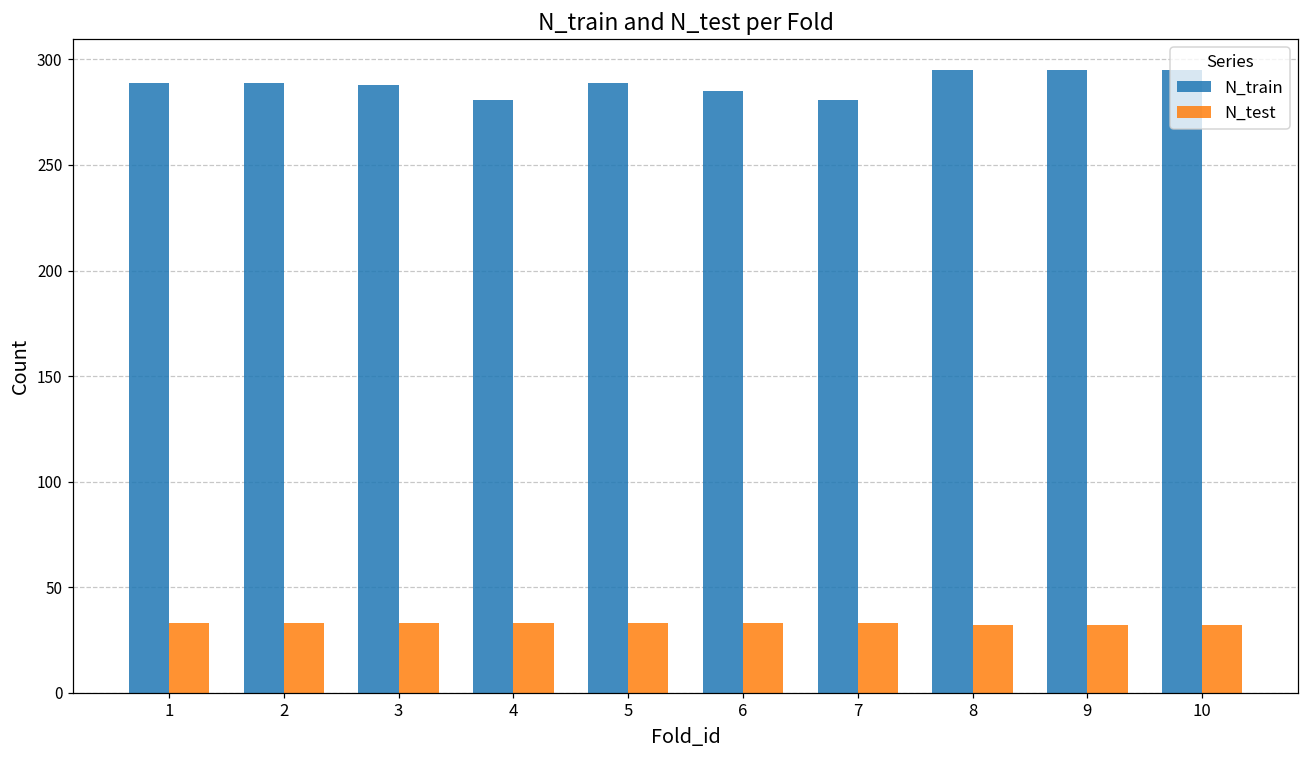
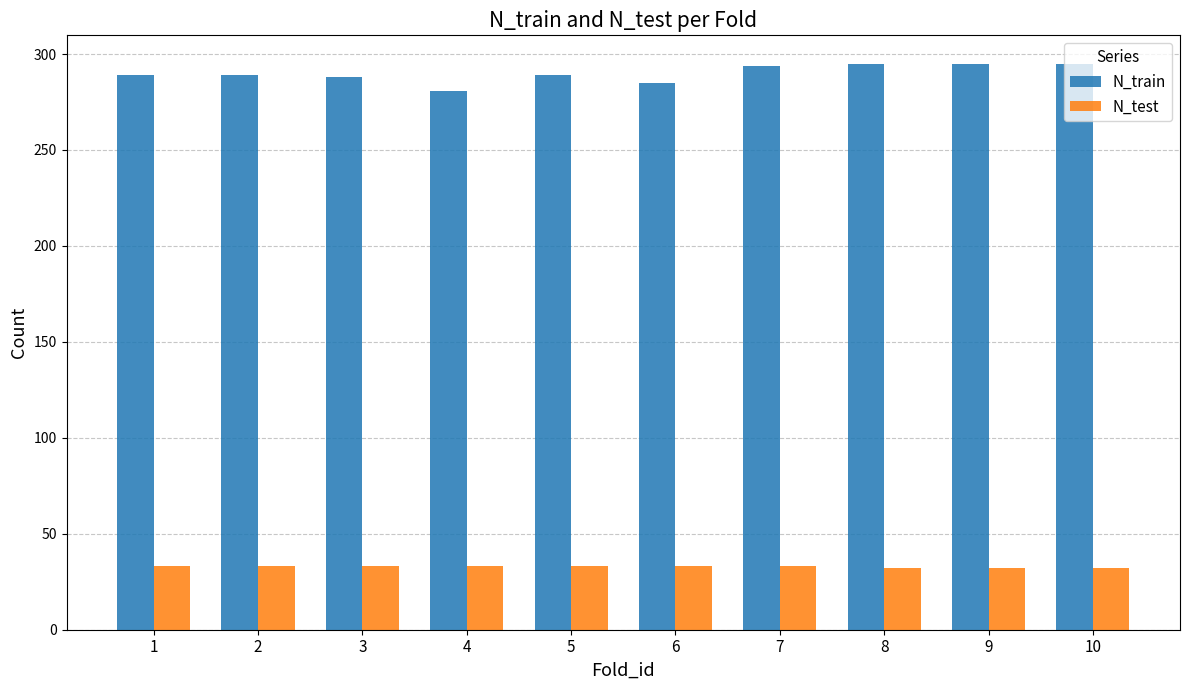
  {
    "N_train": {
      "1": 289,
      "2": 289,
      "3": 288,
      "4": 281,
      "5": 289,
      "6": 285,
-     "7": 281,
+     "7": 294,
      "8": 295,
      "9": 295
    },
    "N_test": {
      "1": 33,
      "2": 33,
      "3": 33,
      "4": 33,
      "5": 33,
      "6": 33,
      "7": 33,
      "8": 32,
      "9": 32,
      "10": 32
    }
  }
